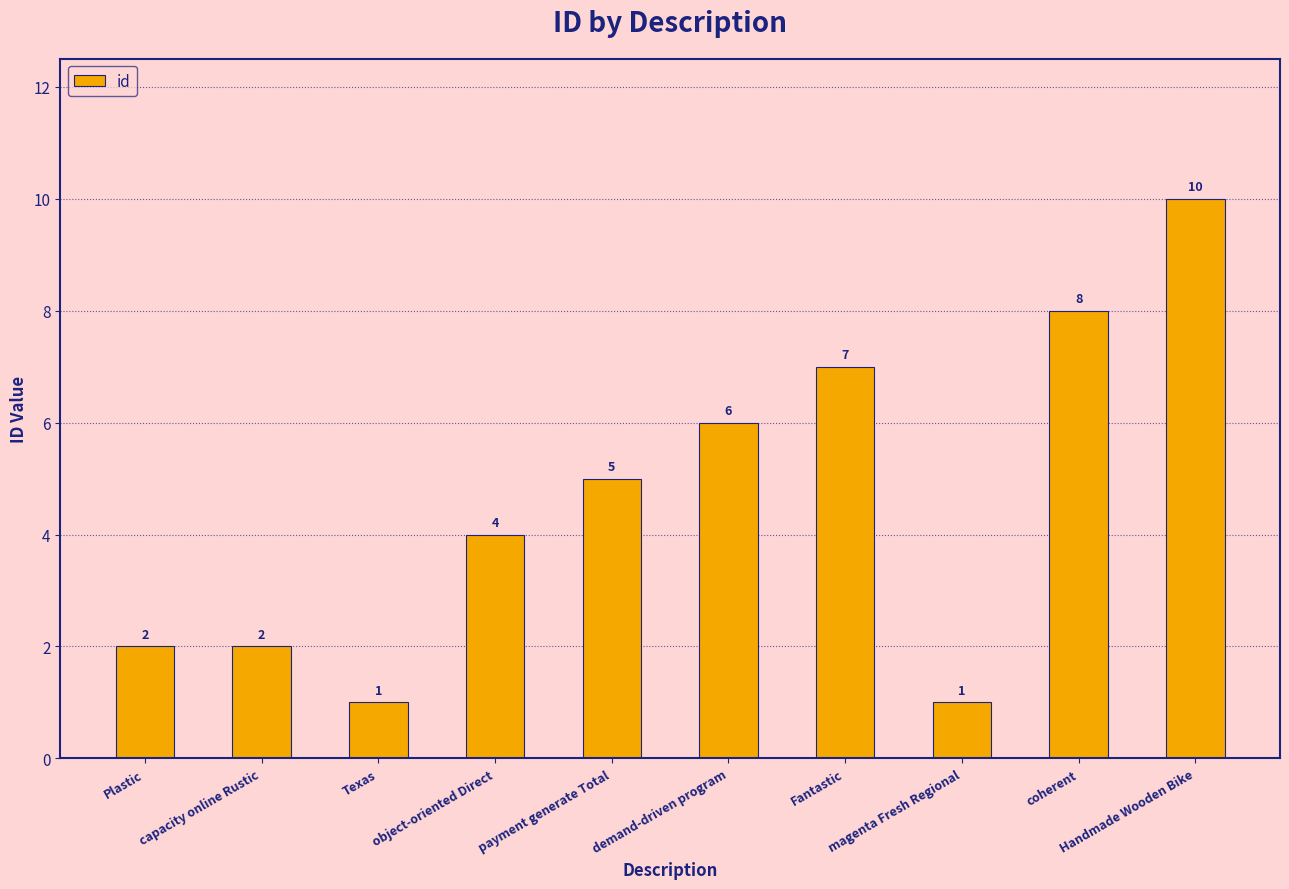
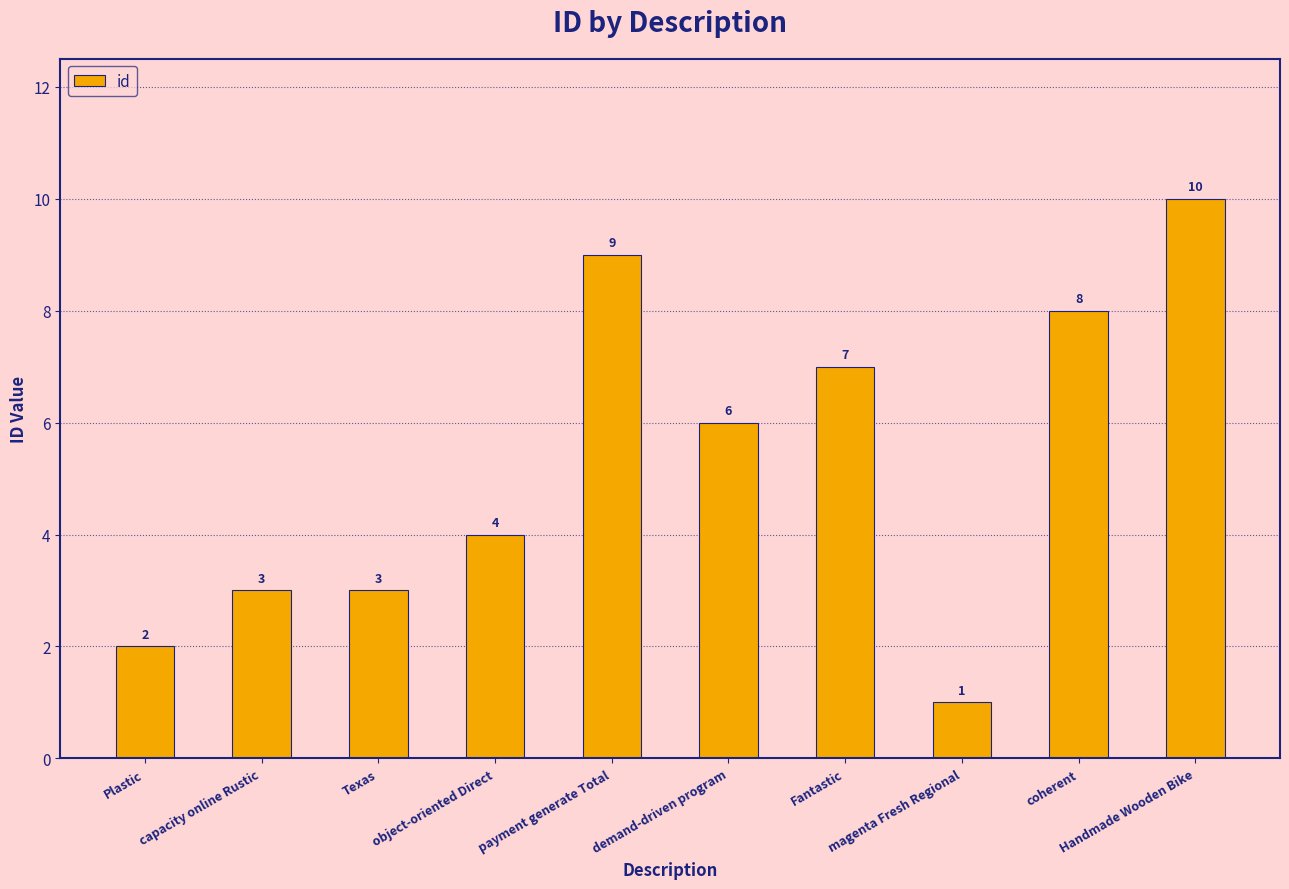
  {
    "Plastic": 2,
-   "capacity online Rustic": 2,
-   "Texas": 1,
+   "capacity online Rustic": 3,
+   "Texas": 3,
    "object-oriented Direct": 4,
-   "payment generate Total": 5,
+   "payment generate Total": 9,
    "demand-driven program": 6,
    "Fantastic": 7,
    "magenta Fresh Regional": 1,
    "coherent": 8,
    "Handmade Wooden Bike": 10
  }
